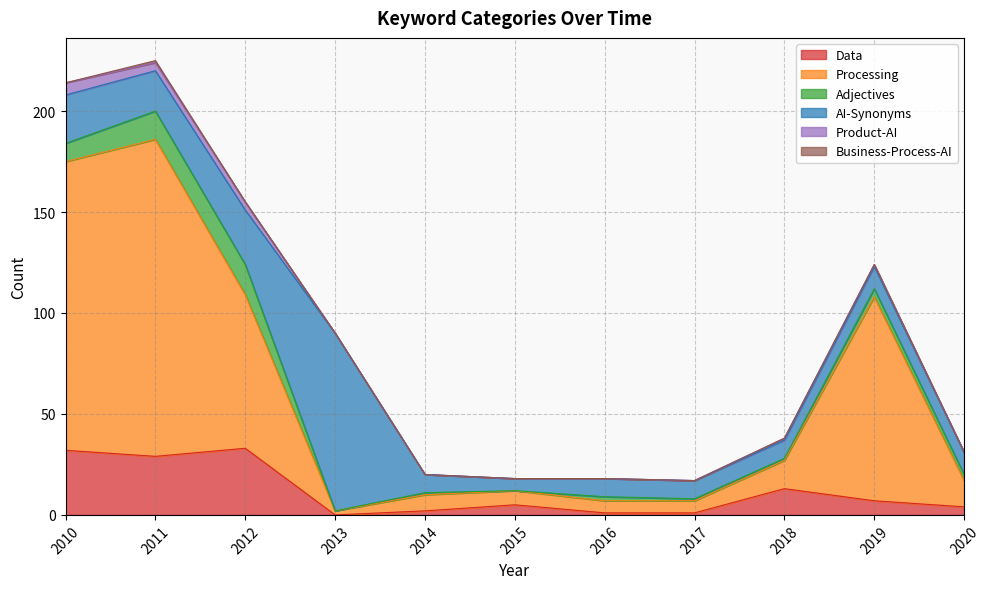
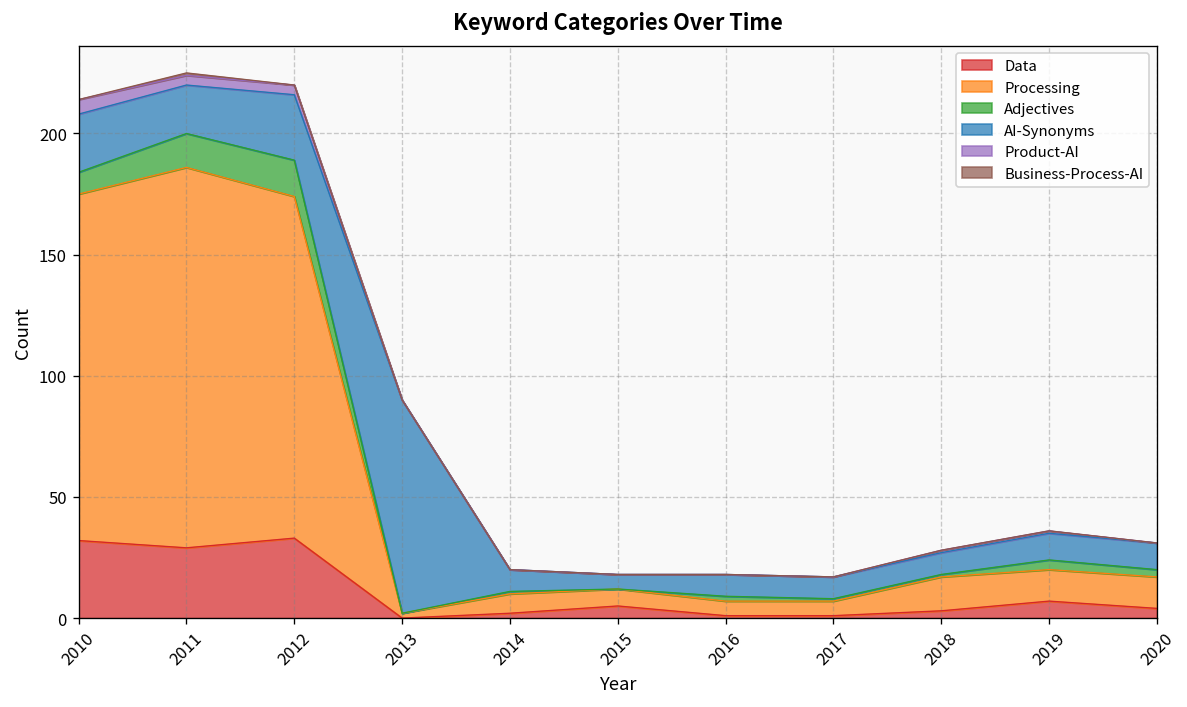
  {
    "Data": {
      "2010": 32,
      "2011": 29,
      "2012": 33,
      "2013": 0,
      "2014": 2,
      "2015": 5,
      "2016": 1,
      "2017": 1,
-     "2018": 13,
+     "2018": 3,
      "2019": 7,
      "2020": 4
    },
    "Processing": {
      "2010": 143,
      "2011": 157,
-     "2012": 76,
+     "2012": 141,
      "2016": 6,
-     "2019": 101,
+     "2019": 13,
      "2020": 13
    },
    "Adjectives": {
      "2010": 9,
      "2011": 14,
      "2012": 15,
      "2016": 2,
      "2019": 4,
      "2020": 3
    },
    "AI-Synonyms": {
      "2010": 24,
      "2011": 20,
      "2012": 27
    }
  }
